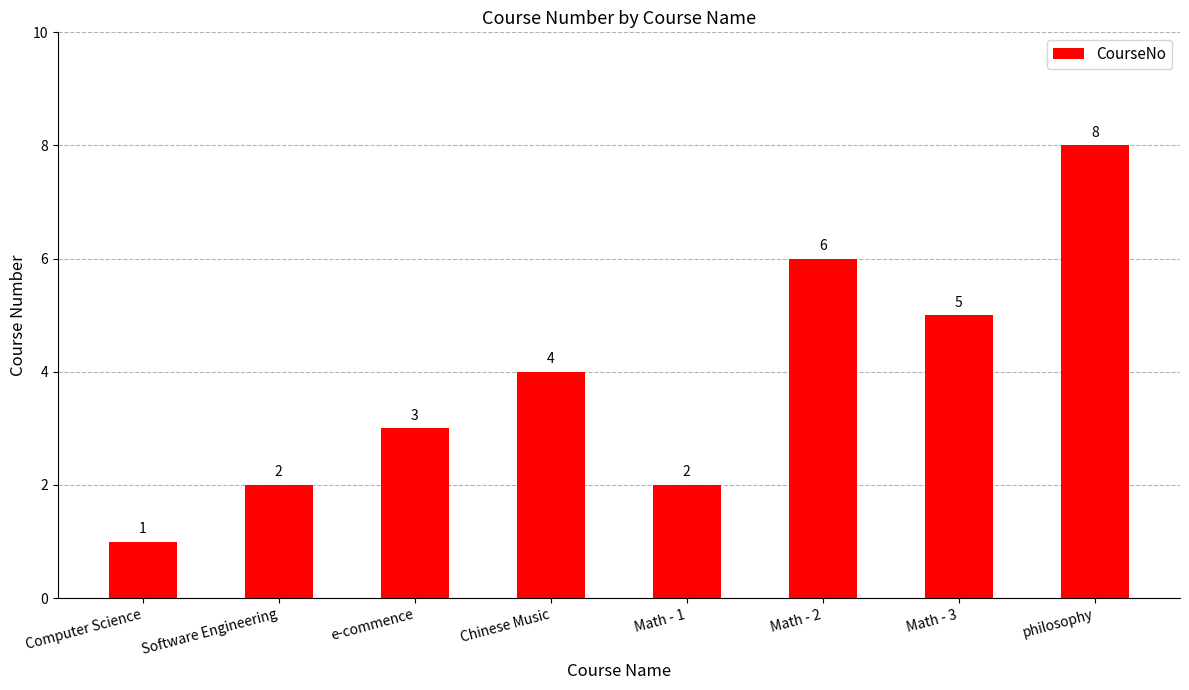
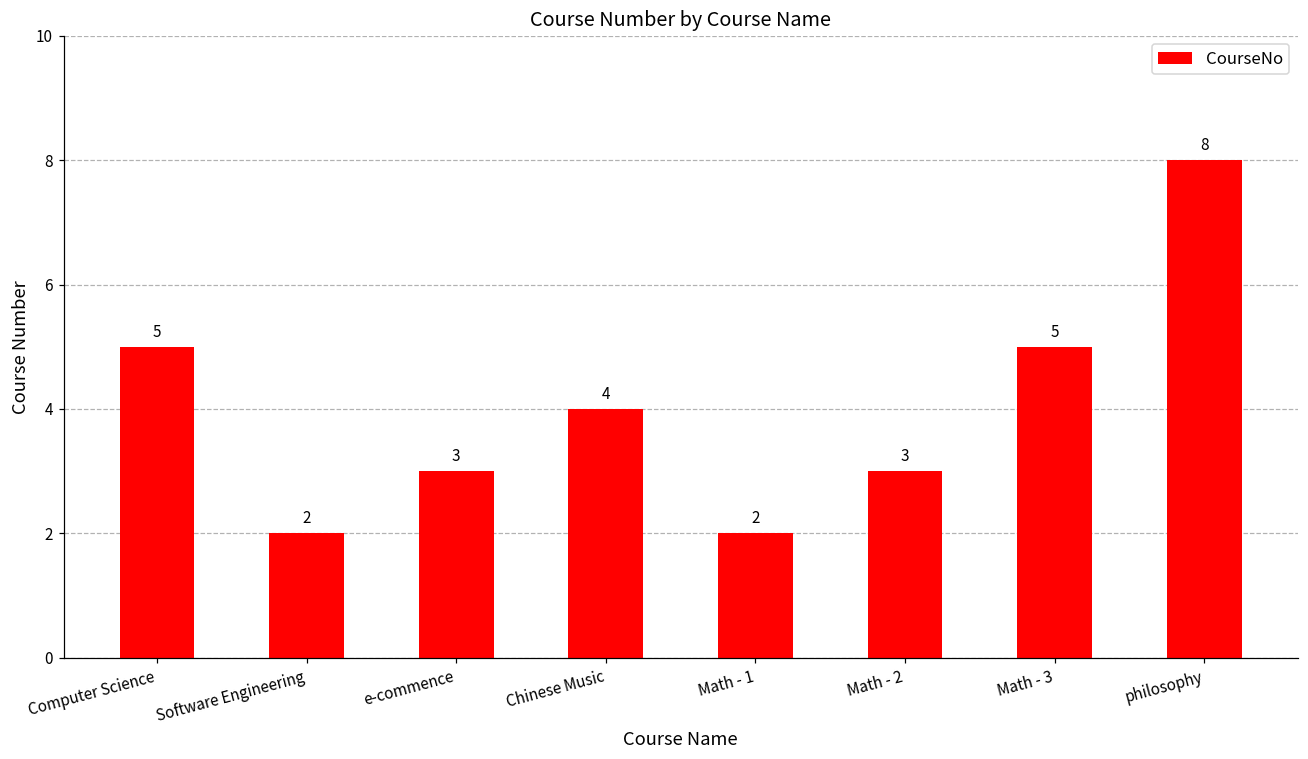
  {
-   "Computer Science": 1,
+   "Computer Science": 5,
    "Software Engineering": 2,
    "e-commence": 3,
    "Chinese Music": 4,
    "Math - 1": 2,
-   "Math - 2": 6,
+   "Math - 2": 3,
    "Math - 3": 5,
    "philosophy": 8
  }
